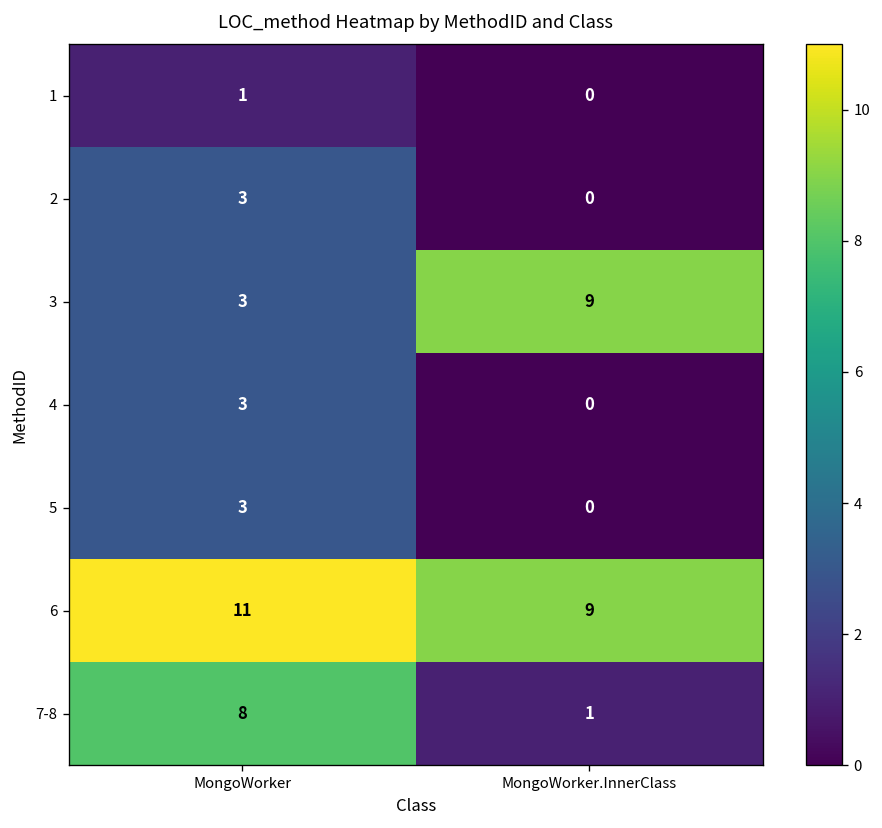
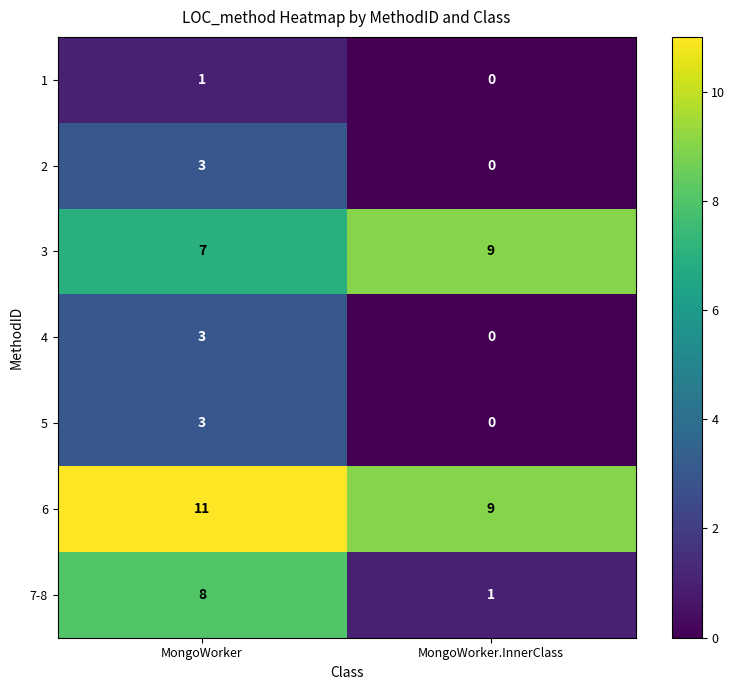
  {
    "1": {
      "MongoWorker": 1,
      "MongoWorker.InnerClass": 0
    },
    "2": {
      "MongoWorker": 3,
      "MongoWorker.InnerClass": 0
    },
    "3": {
-     "MongoWorker": 3,
+     "MongoWorker": 7,
      "MongoWorker.InnerClass": 9
    },
    "4": {
      "MongoWorker": 3,
      "MongoWorker.InnerClass": 0
    },
    "5": {
      "MongoWorker": 3,
      "MongoWorker.InnerClass": 0
    },
    "6": {
      "MongoWorker": 11,
      "MongoWorker.InnerClass": 9
    },
    "7-8": {
      "MongoWorker": 8,
      "MongoWorker.InnerClass": 1
    }
  }
